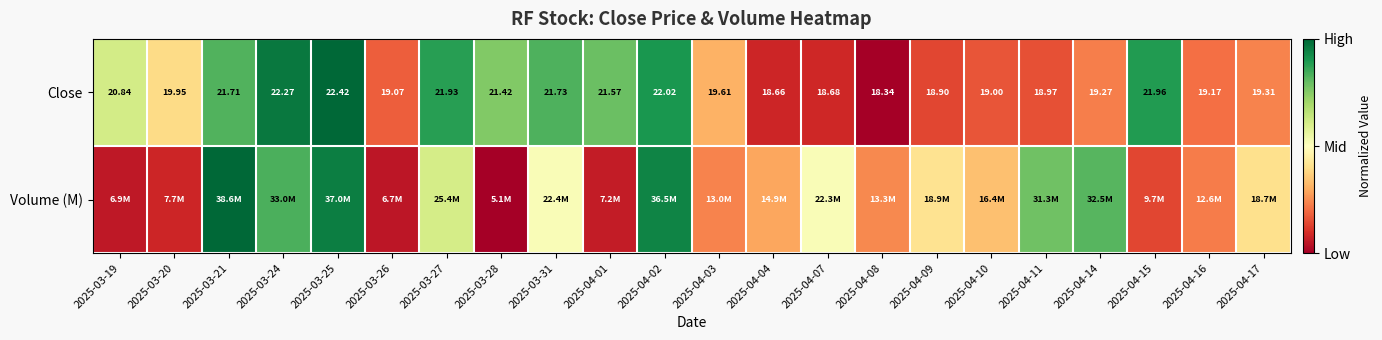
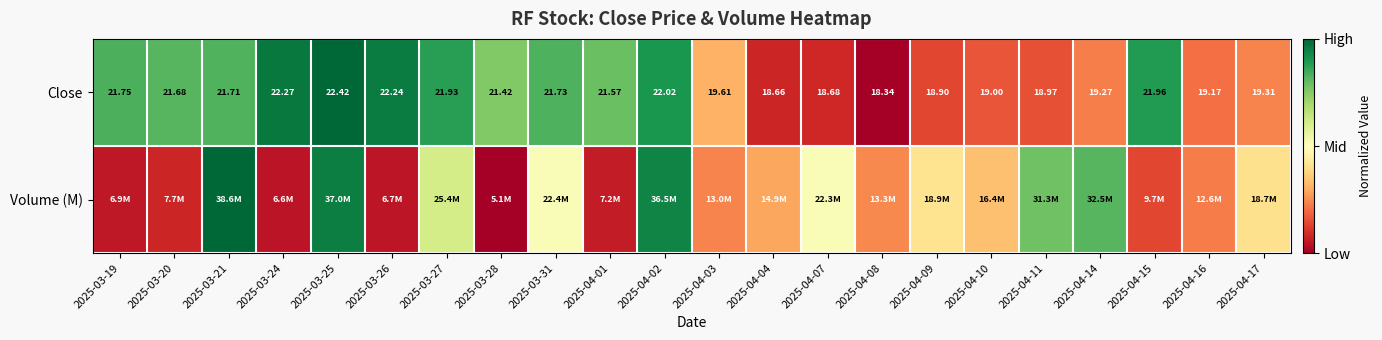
  {
    "Close": {
-     "2025-03-19": "20.84",
-     "2025-03-20": "19.95",
+     "2025-03-19": "21.75",
+     "2025-03-20": "21.68",
      "2025-03-21": "21.71",
      "2025-03-24": "22.27",
      "2025-03-25": "22.42",
-     "2025-03-26": "19.07",
+     "2025-03-26": "22.24",
      "2025-03-27": "21.93",
      "2025-03-28": "21.42",
      "2025-03-31": "21.73",
      "2025-04-01": "21.57",
      "2025-04-02": "22.02",
      "2025-04-03": "19.61",
      "2025-04-04": "18.66",
      "2025-04-07": "18.68",
      "2025-04-08": "18.34",
      "2025-04-09": "18.90",
      "2025-04-10": "19.00",
      "2025-04-11": "18.97",
      "2025-04-14": "19.27",
      "2025-04-15": "21.96",
      "2025-04-16": "19.17",
      "2025-04-17": "19.31"
    },
    "Volume (M)": {
      "2025-03-19": "6.9M",
      "2025-03-20": "7.7M",
      "2025-03-21": "38.6M",
-     "2025-03-24": "33.0M",
+     "2025-03-24": "6.6M",
      "2025-03-25": "37.0M",
      "2025-03-26": "6.7M",
      "2025-03-27": "25.4M",
      "2025-03-28": "5.1M",
      "2025-03-31": "22.4M",
      "2025-04-01": "7.2M",
      "2025-04-02": "36.5M",
      "2025-04-03": "13.0M",
      "2025-04-04": "14.9M",
      "2025-04-07": "22.3M",
      "2025-04-08": "13.3M",
      "2025-04-09": "18.9M",
      "2025-04-10": "16.4M",
      "2025-04-11": "31.3M",
      "2025-04-14": "32.5M",
      "2025-04-15": "9.7M",
      "2025-04-16": "12.6M",
      "2025-04-17": "18.7M"
    }
  }
